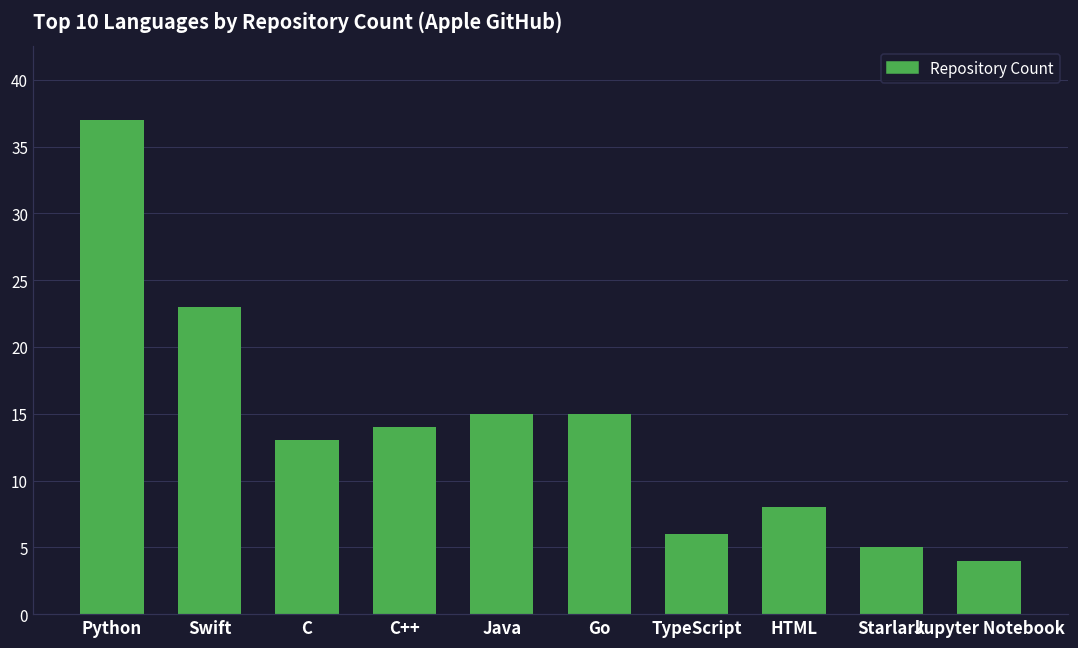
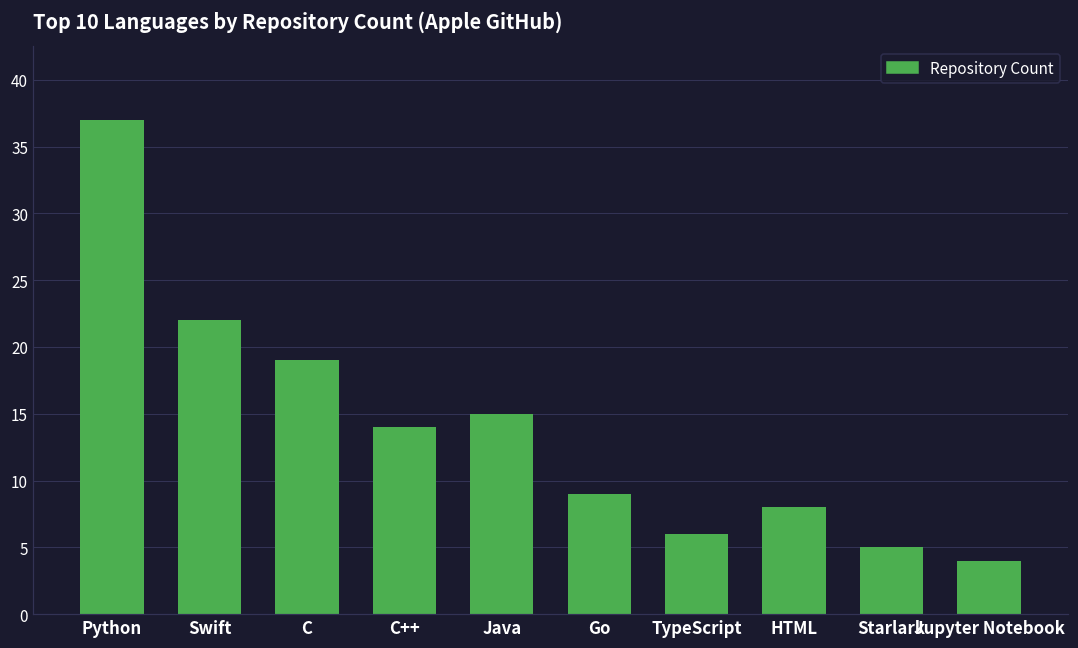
  {
    "Python": 37,
-   "Swift": 23,
-   "C": 13,
+   "Swift": 22,
+   "C": 19,
    "C++": 14,
    "Java": 15,
-   "Go": 15,
+   "Go": 9,
    "TypeScript": 6,
    "HTML": 8,
    "Jupyter Notebook": 4
  }
